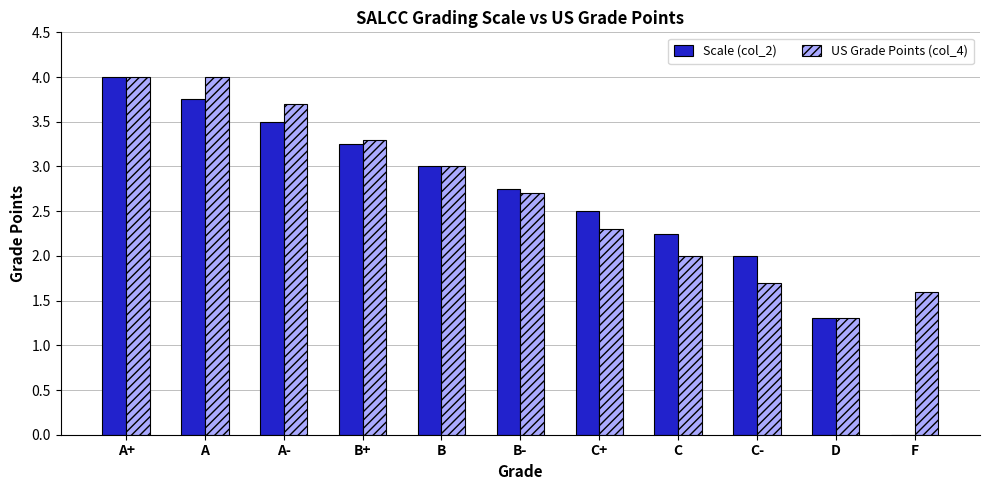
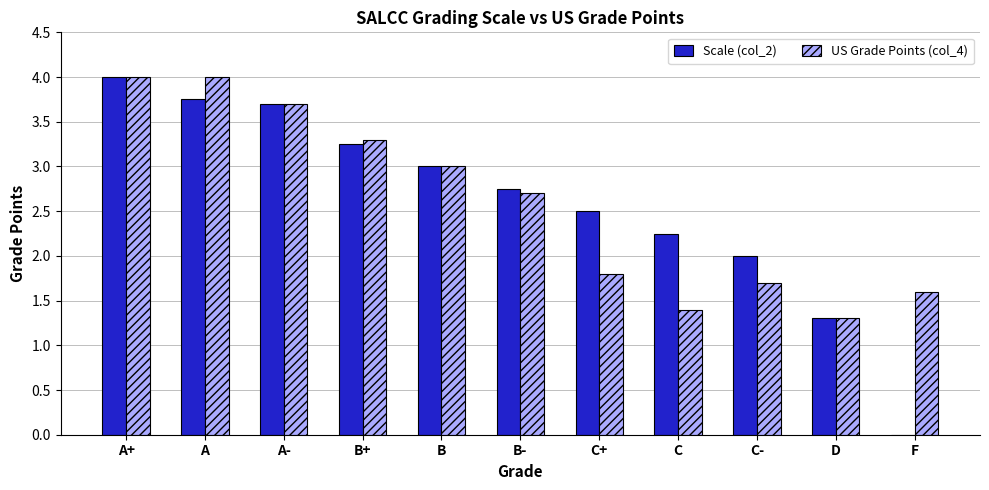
  {
    "Scale (col_2)": {
      "A+": 4.0,
      "A": 3.8,
-     "A-": 3.5,
+     "A-": 3.7,
      "B+": 3.3,
      "B": 3.0,
      "B-": 2.8,
      "C+": 2.5,
      "C": 2.3,
      "C-": 2.0,
      "D": 1.3,
      "F": 0.0
    },
    "US Grade Points (col_4)": {
      "A+": 4.0,
      "A": 4.0,
      "A-": 3.7,
      "B+": 3.3,
      "B": 3.0,
      "B-": 2.7,
-     "C+": 2.3,
-     "C": 2.0,
+     "C+": 1.8,
+     "C": 1.4,
      "C-": 1.7,
      "D": 1.3,
      "F": 1.6
    }
  }
